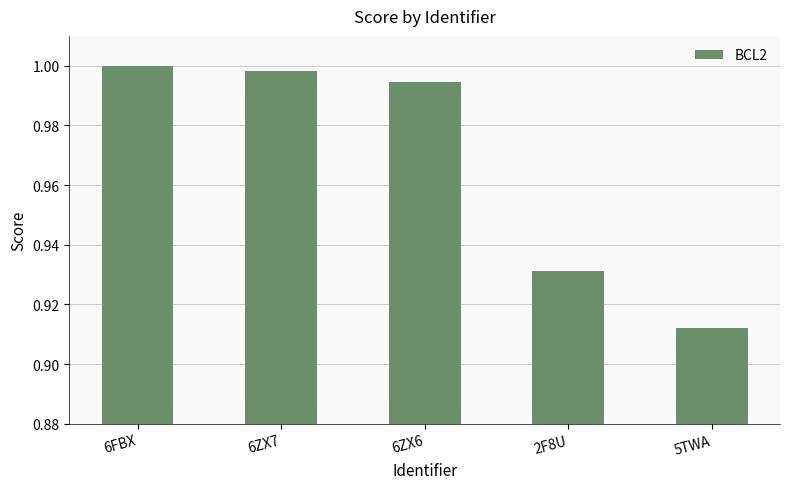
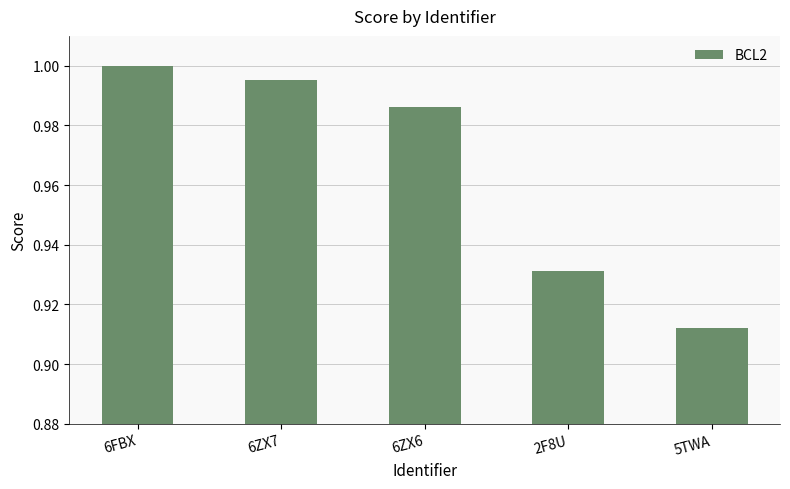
  {
    "6FBX": 1.000,
-   "6ZX7": 0.998,
-   "6ZX6": 0.994,
+   "6ZX7": 0.995,
+   "6ZX6": 0.986,
    "2F8U": 0.931,
    "5TWA": 0.912
  }
